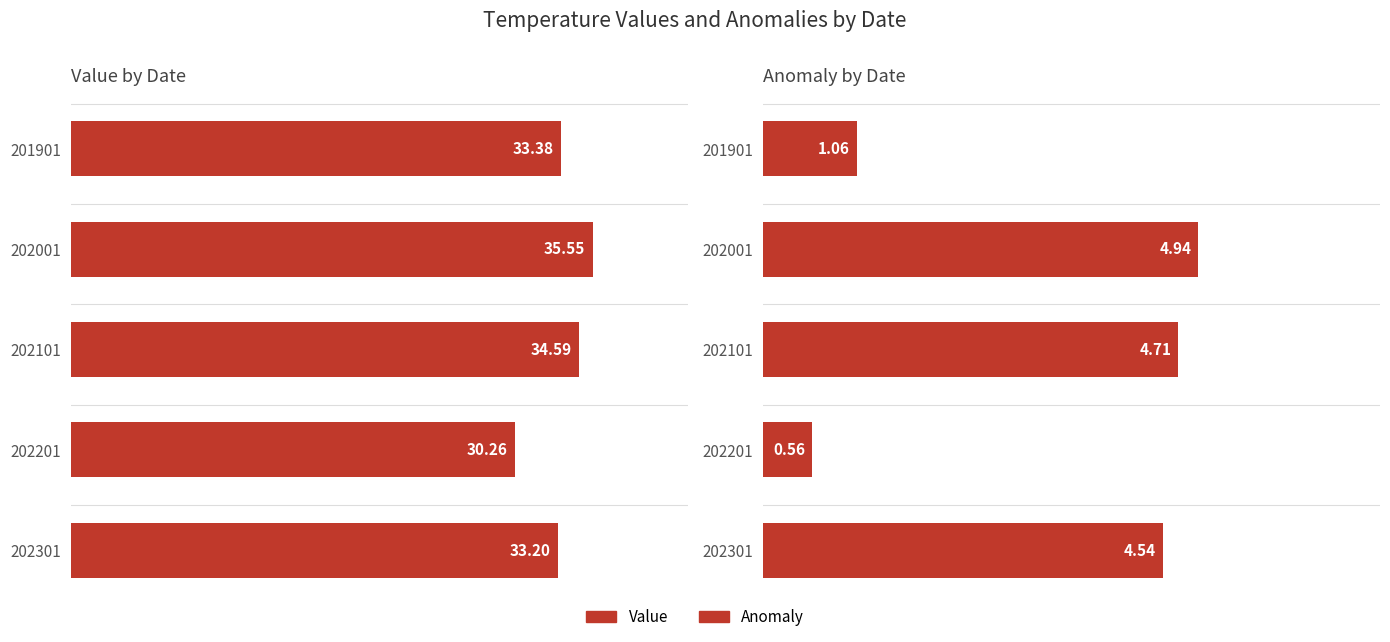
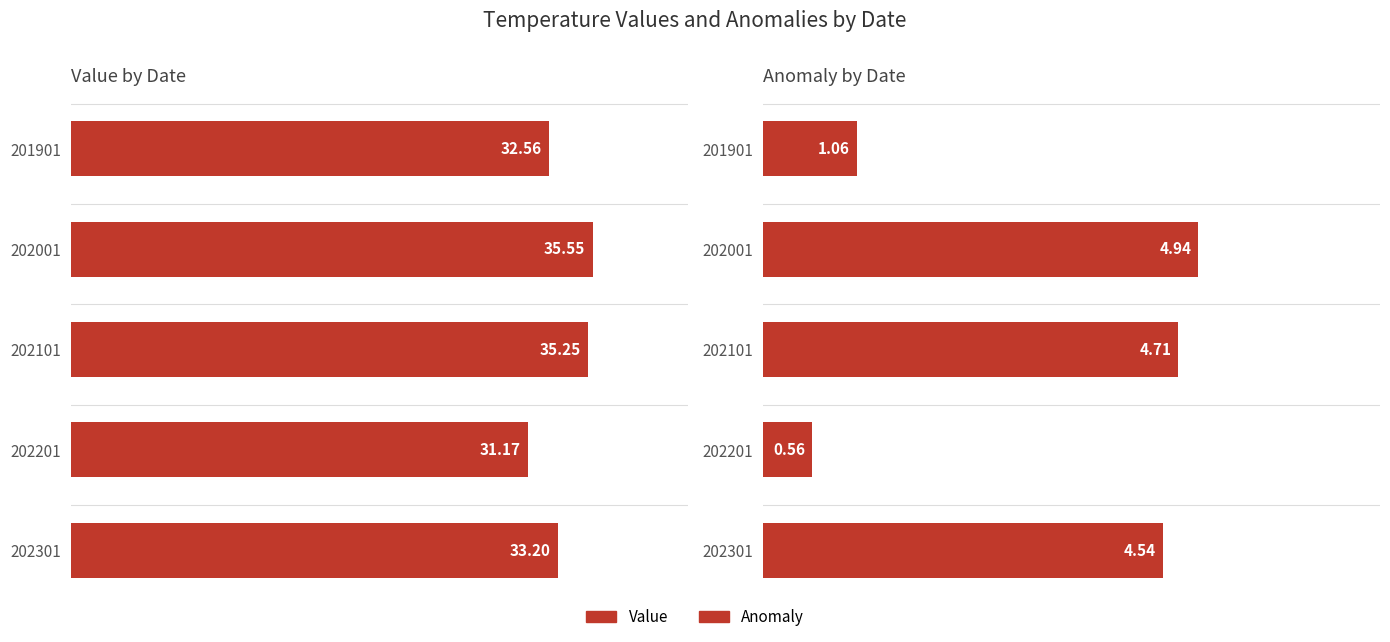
  {
    "Value by Date": {
-     "201901": 33.38,
+     "201901": 32.56,
      "202001": 35.55,
-     "202101": 34.59,
-     "202201": 30.26,
+     "202101": 35.25,
+     "202201": 31.17,
      "202301": 33.20
    },
    "Anomaly by Date": {
      "201901": 1.06,
      "202001": 4.94,
      "202101": 4.71,
      "202201": 0.56,
      "202301": 4.54
    }
  }
